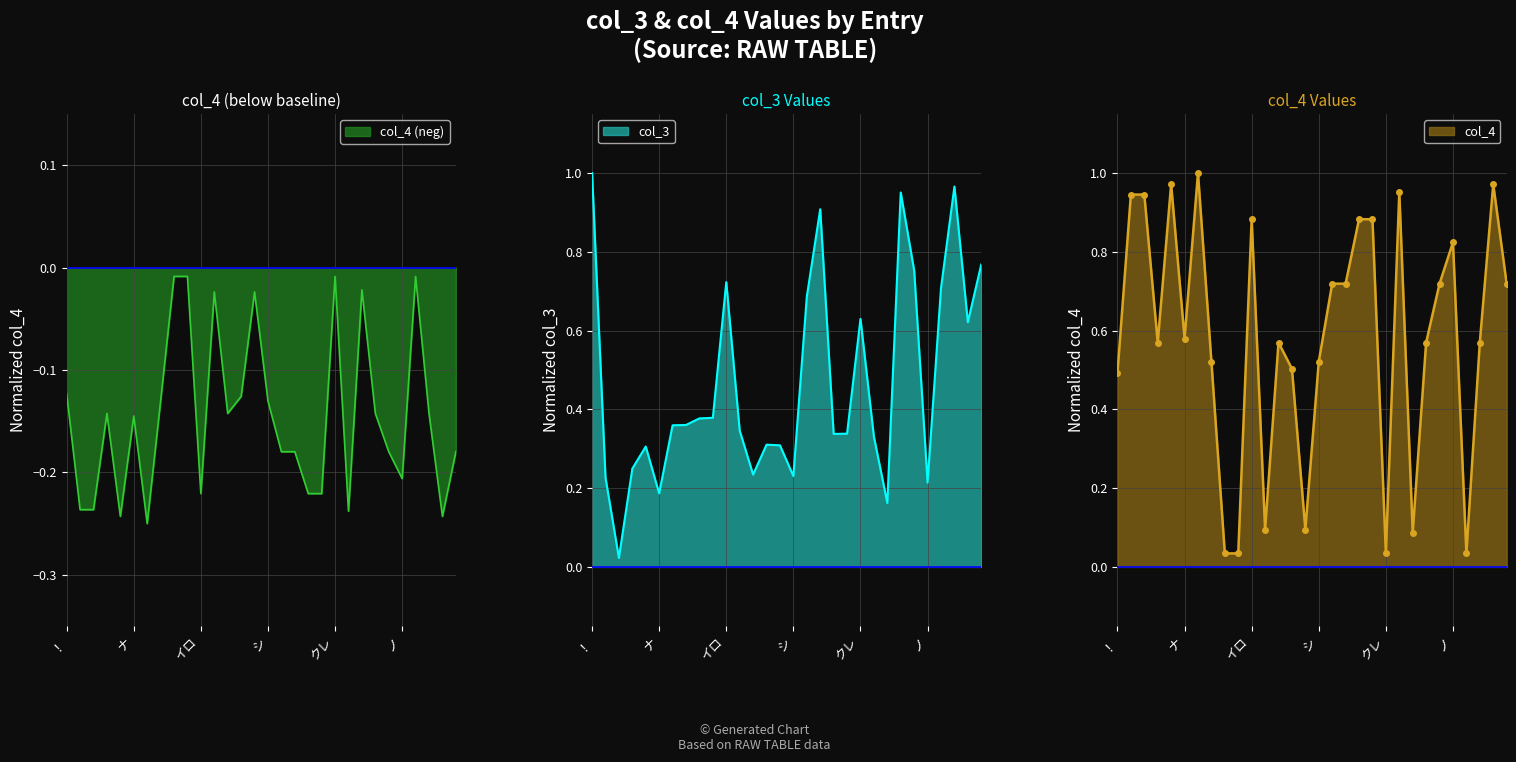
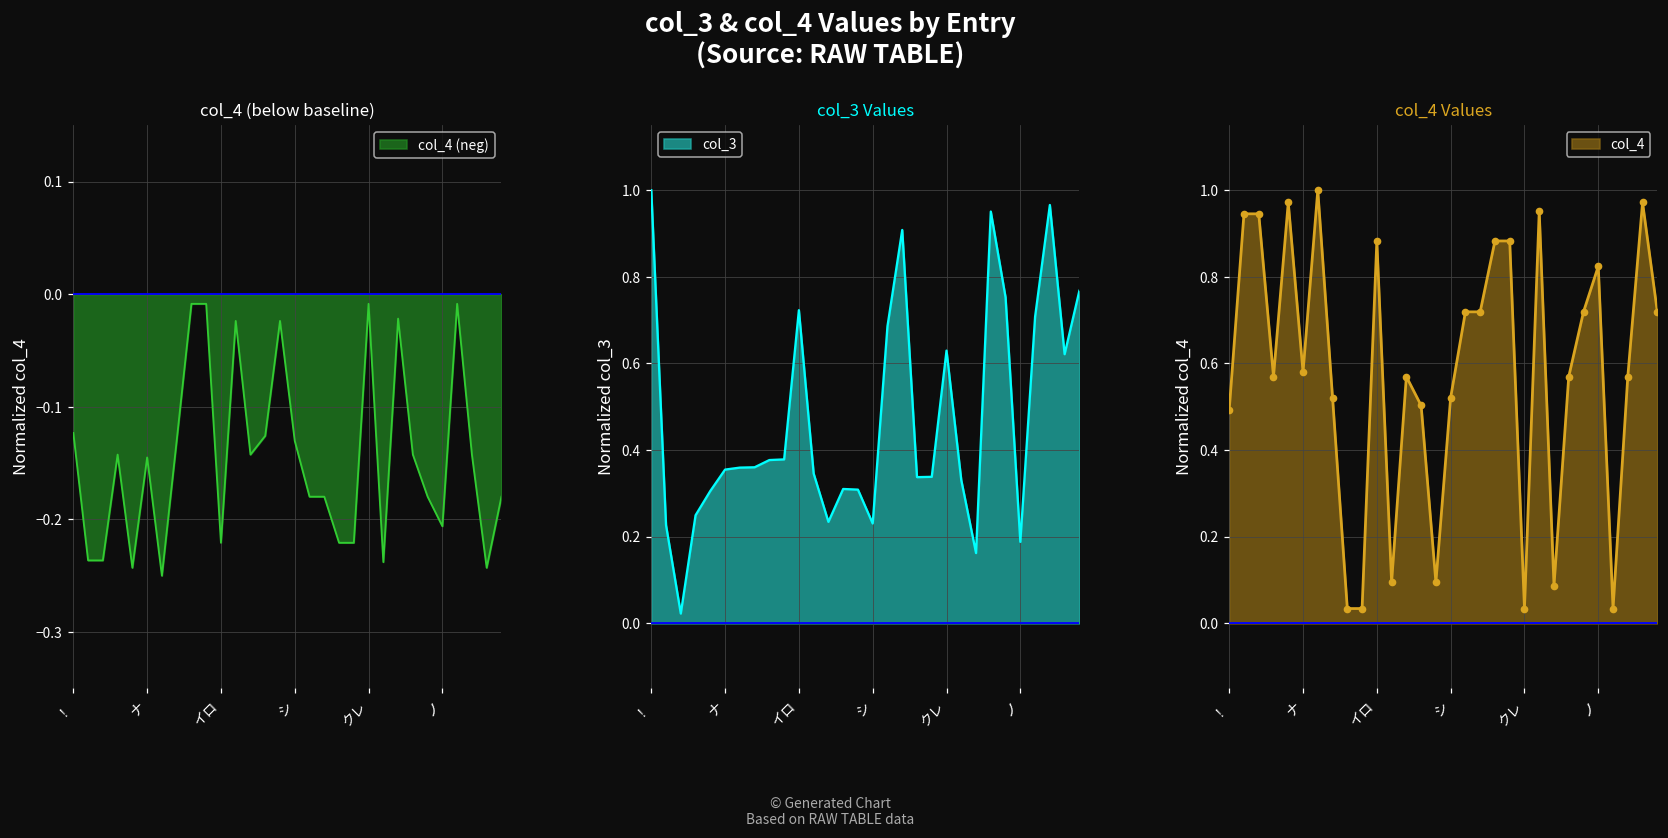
  {
    "col_3 Values": {
      "！": 1.00,
-     "ナ": 0.19,
+     "ナ": 0.36,
      "イロ": 0.72,
      "シ": 0.23,
      "クレ": 0.63,
-     "ノ": 0.21
+     "ノ": 0.19
    },
    "col_4 Values": {
      "！": 0.49,
      "ナ": 0.58,
      "イロ": 0.88,
      "シ": 0.52,
      "クレ": 0.03,
      "ノ": 0.82
    }
  }
